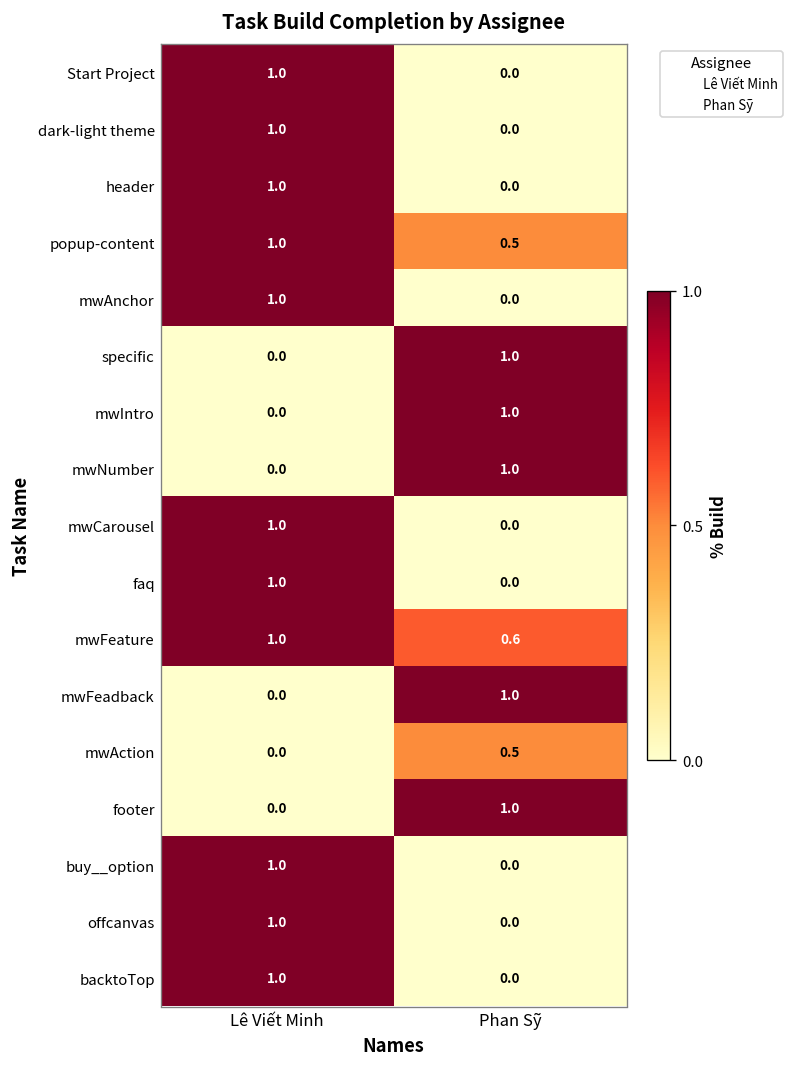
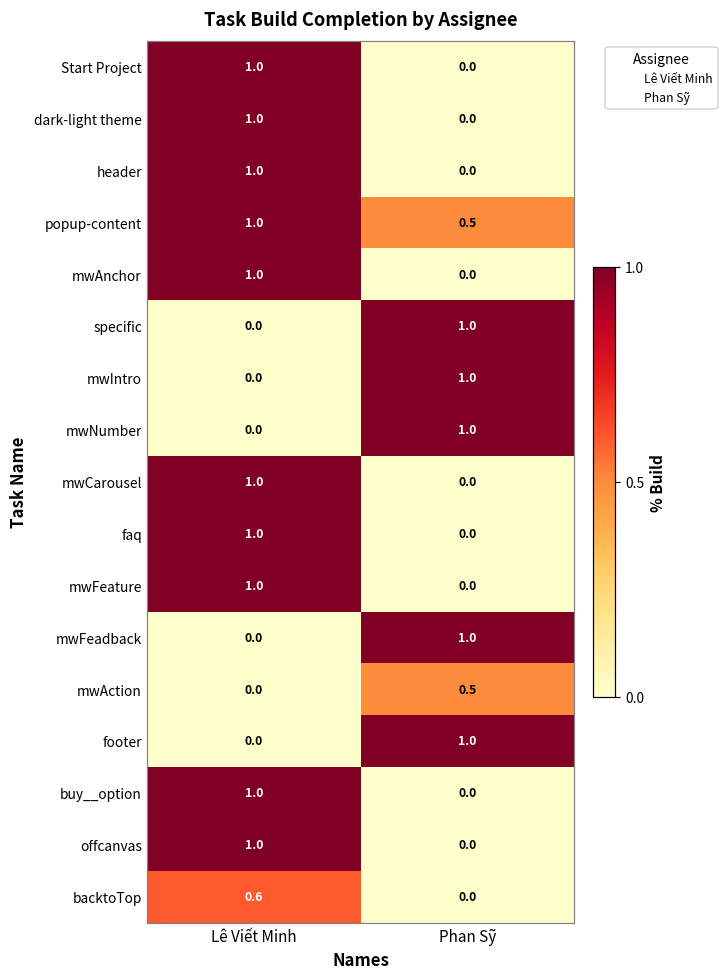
  {
    "Start Project": {
      "Lê Viết Minh": 1.0,
      "Phan Sỹ": 0.0
    },
    "dark-light theme": {
      "Lê Viết Minh": 1.0,
      "Phan Sỹ": 0.0
    },
    "header": {
      "Lê Viết Minh": 1.0,
      "Phan Sỹ": 0.0
    },
    "popup-content": {
      "Lê Viết Minh": 1.0,
      "Phan Sỹ": 0.5
    },
    "mwAnchor": {
      "Lê Viết Minh": 1.0,
      "Phan Sỹ": 0.0
    },
    "specific": {
      "Lê Viết Minh": 0.0,
      "Phan Sỹ": 1.0
    },
    "mwIntro": {
      "Lê Viết Minh": 0.0,
      "Phan Sỹ": 1.0
    },
    "mwNumber": {
      "Lê Viết Minh": 0.0,
      "Phan Sỹ": 1.0
    },
    "mwCarousel": {
      "Lê Viết Minh": 1.0,
      "Phan Sỹ": 0.0
    },
    "faq": {
      "Lê Viết Minh": 1.0,
      "Phan Sỹ": 0.0
    },
    "mwFeature": {
      "Lê Viết Minh": 1.0,
-     "Phan Sỹ": 0.6
+     "Phan Sỹ": 0.0
    },
    "mwFeadback": {
      "Lê Viết Minh": 0.0,
      "Phan Sỹ": 1.0
    },
    "mwAction": {
      "Lê Viết Minh": 0.0,
      "Phan Sỹ": 0.5
    },
    "footer": {
      "Lê Viết Minh": 0.0,
      "Phan Sỹ": 1.0
    },
    "buy__option": {
      "Lê Viết Minh": 1.0,
      "Phan Sỹ": 0.0
    },
    "offcanvas": {
      "Lê Viết Minh": 1.0,
      "Phan Sỹ": 0.0
    },
    "backtoTop": {
-     "Lê Viết Minh": 1.0,
+     "Lê Viết Minh": 0.6,
      "Phan Sỹ": 0.0
    }
  }
